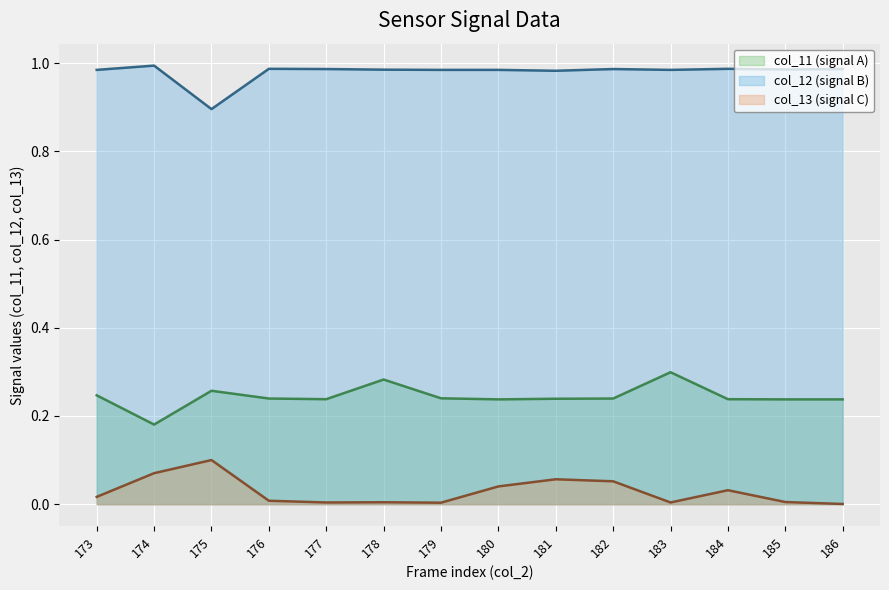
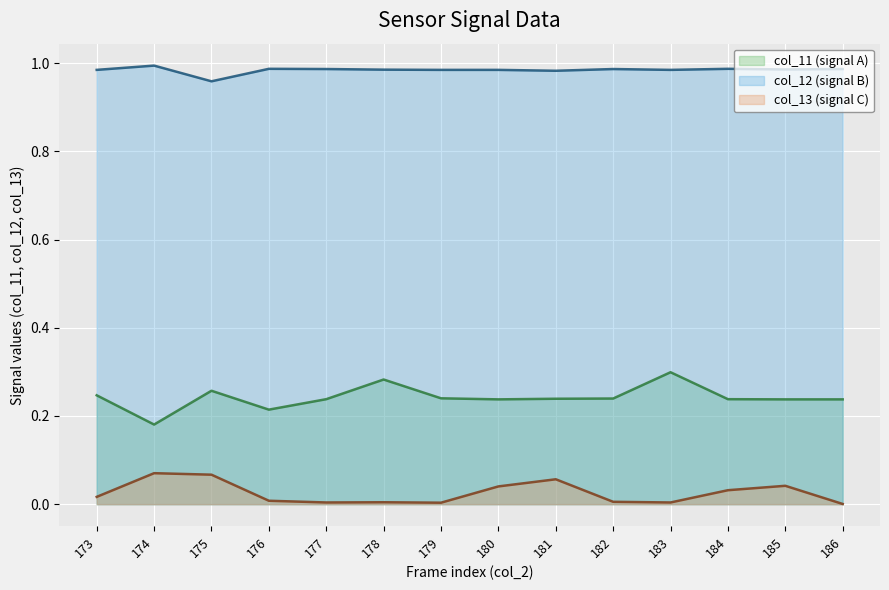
  {
    "col_11 (signal A)": {
      "173": 0.25,
      "174": 0.18,
      "175": 0.26,
-     "176": 0.24,
+     "176": 0.21,
      "177": 0.24,
      "178": 0.28,
      "179": 0.24,
      "180": 0.24,
      "181": 0.24,
      "182": 0.24,
      "183": 0.30,
      "184": 0.24,
      "185": 0.24,
      "186": 0.24
    },
    "col_12 (signal B)": {
      "173": 0.98,
      "174": 0.99,
-     "175": 0.90,
+     "175": 0.96,
      "176": 0.99,
      "177": 0.99,
      "178": 0.99,
      "179": 0.98,
      "180": 0.98,
      "181": 0.98,
      "182": 0.99,
      "183": 0.98,
      "184": 0.99
    },
    "col_13 (signal C)": {
      "173": 0.02,
      "174": 0.07,
-     "175": 0.10,
+     "175": 0.07,
      "176": 0.01,
      "177": 0.00,
      "178": 0.00,
      "179": 0.00,
      "180": 0.04,
      "181": 0.06,
-     "182": 0.05,
+     "182": 0.01,
      "183": 0.00,
      "184": 0.03,
-     "185": 0.00,
+     "185": 0.04,
      "186": 0.00
    }
  }
